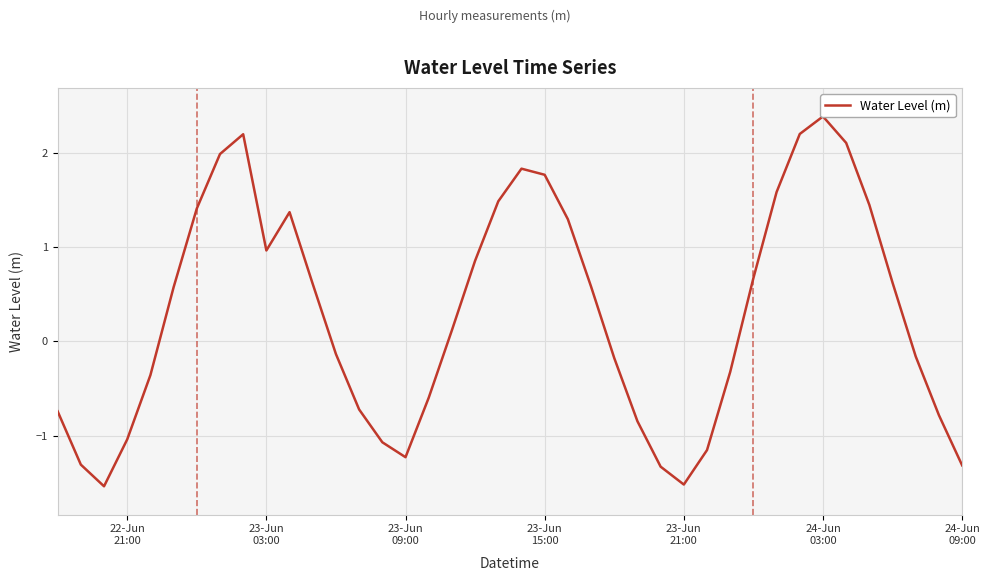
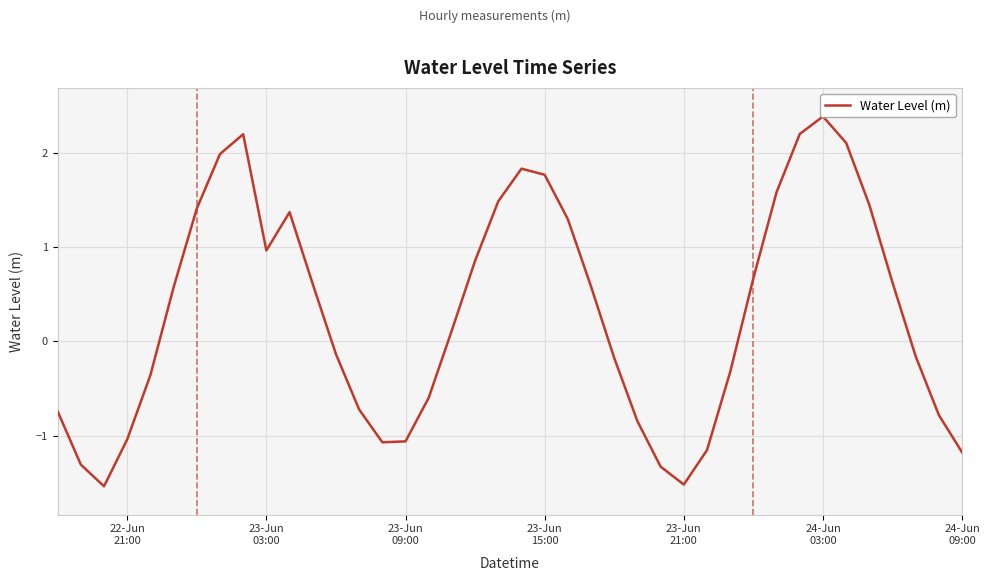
  {
    "22-Jun 21:00": -1.0,
    "23-Jun 03:00": 1.0,
-   "23-Jun 09:00": -1.2,
+   "23-Jun 09:00": -1.1,
    "23-Jun 15:00": 1.8,
    "23-Jun 21:00": -1.5,
-   "24-Jun 09:00": -1.3
+   "24-Jun 09:00": -1.2
  }
